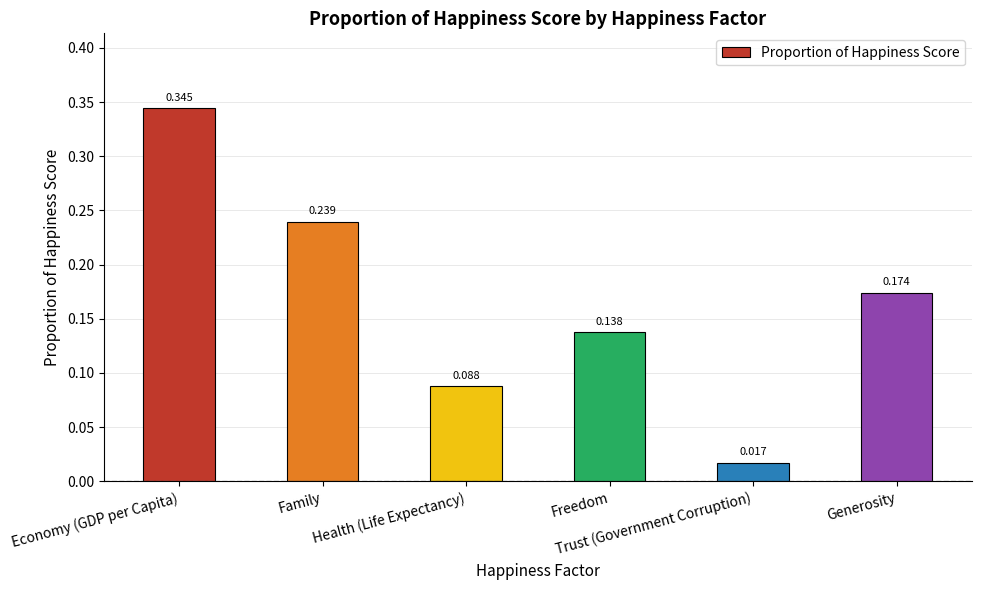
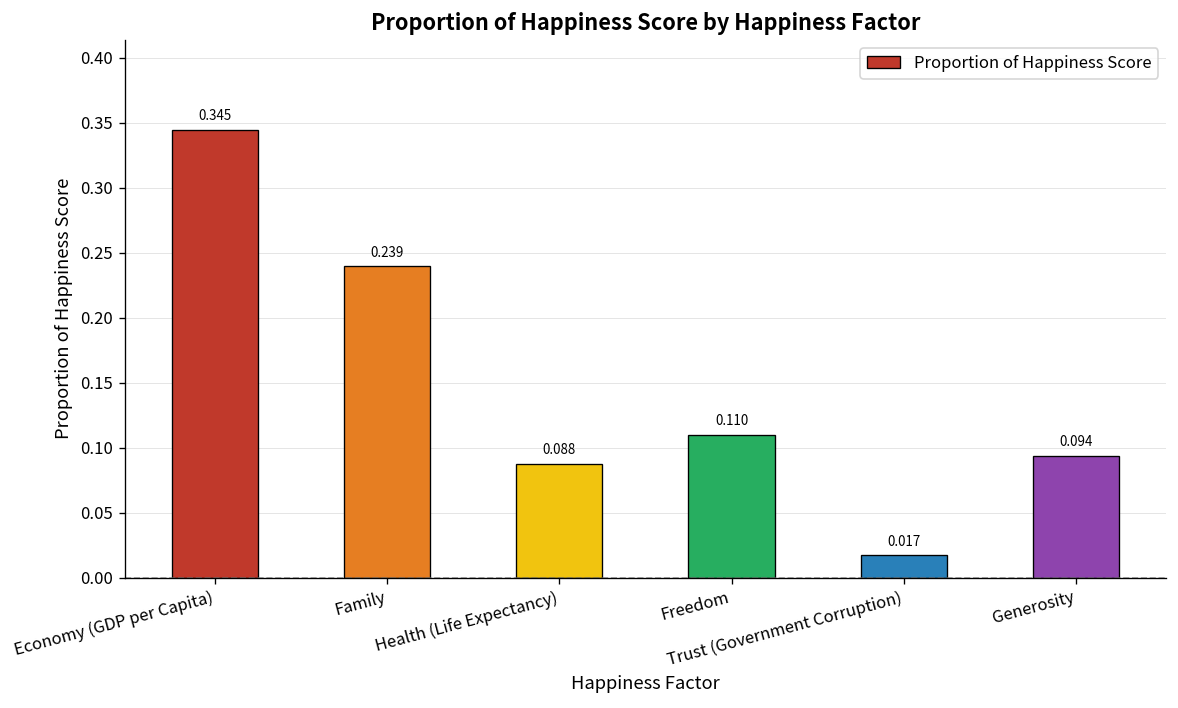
  {
    "Economy (GDP per Capita)": 0.345,
    "Family": 0.239,
    "Health (Life Expectancy)": 0.088,
-   "Freedom": 0.138,
+   "Freedom": 0.110,
    "Trust (Government Corruption)": 0.017,
-   "Generosity": 0.174
+   "Generosity": 0.094
  }
